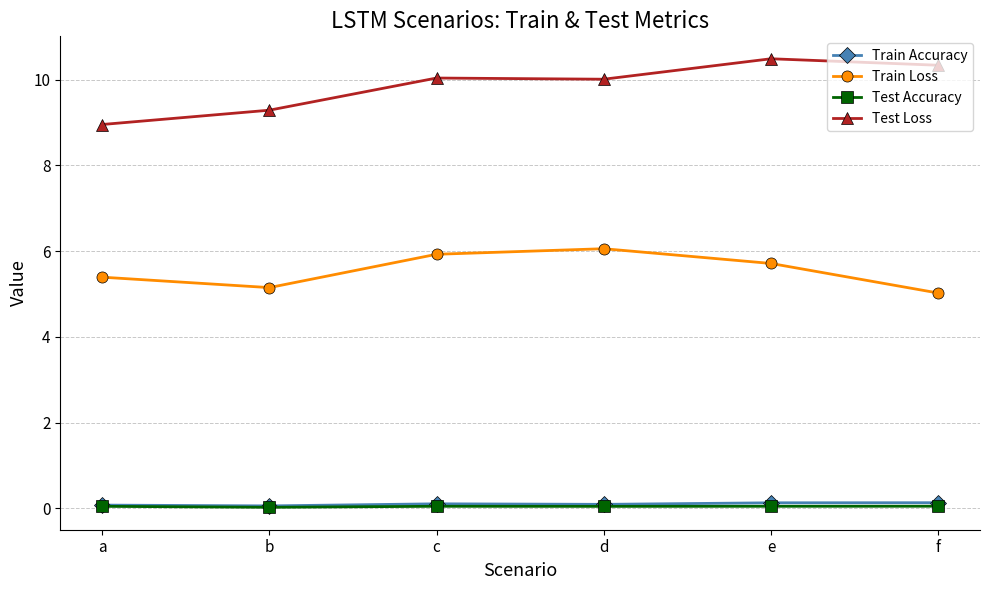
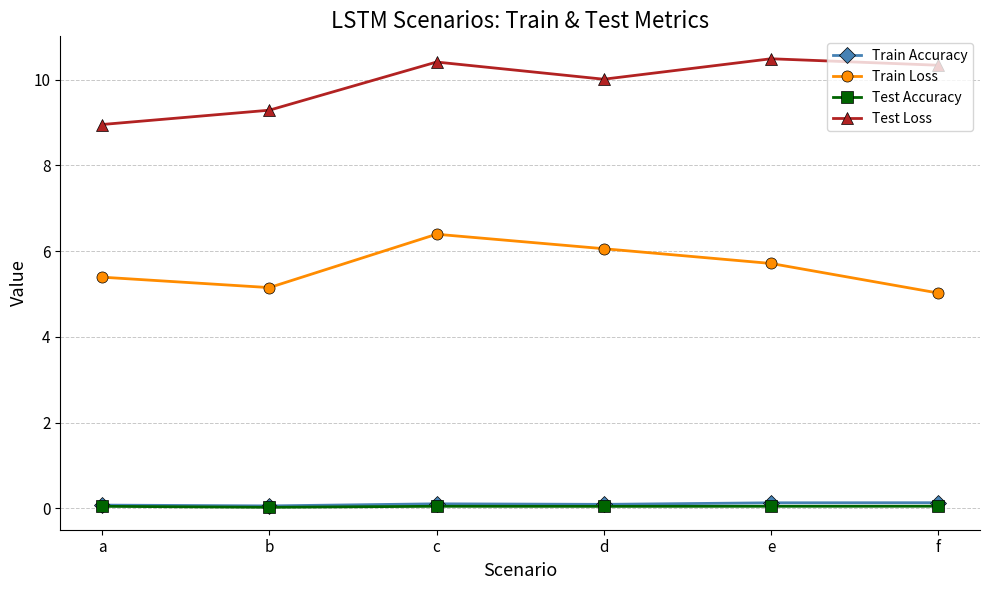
  {
    "Train Accuracy": {
      "e": 0.1,
      "f": 0.1
    },
    "Train Loss": {
      "a": 5.4,
      "b": 5.1,
-     "c": 5.9,
+     "c": 6.4,
      "d": 6.1,
      "e": 5.7,
      "f": 5.0
    },
    "Test Accuracy": {
      "e": 0.0,
      "f": 0.0
    },
    "Test Loss": {
      "a": 9.0,
      "b": 9.3,
-     "c": 10.0,
+     "c": 10.4,
      "d": 10.0,
      "e": 10.5
    }
  }
